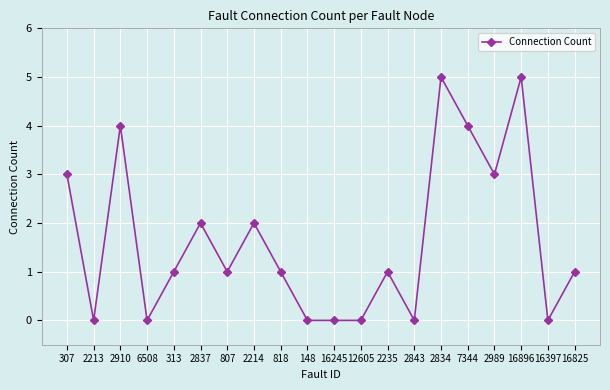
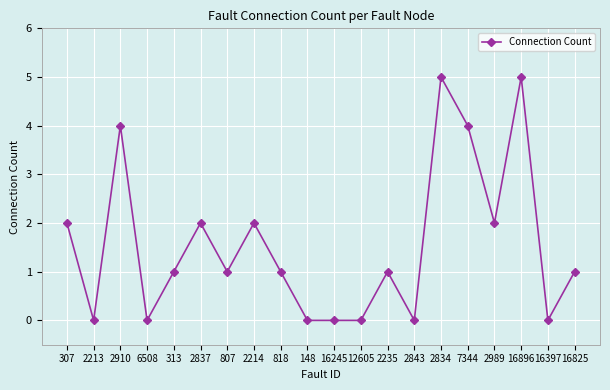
  {
-   "307": 3,
+   "307": 2,
    "2213": 0,
    "2910": 4,
    "6508": 0,
    "313": 1,
    "2837": 2,
    "807": 1,
    "2214": 2,
    "818": 1,
    "148": 0,
    "16245": 0,
    "12605": 0,
    "2235": 1,
    "2843": 0,
    "2834": 5,
    "7344": 4,
-   "2989": 3,
+   "2989": 2,
    "16896": 5,
    "16397": 0,
    "16825": 1
  }
